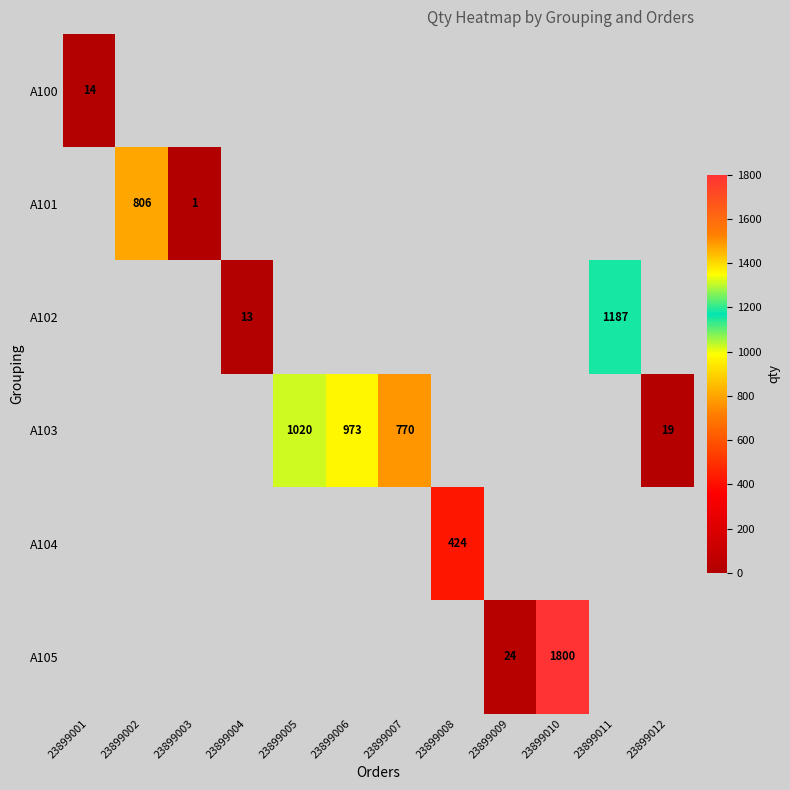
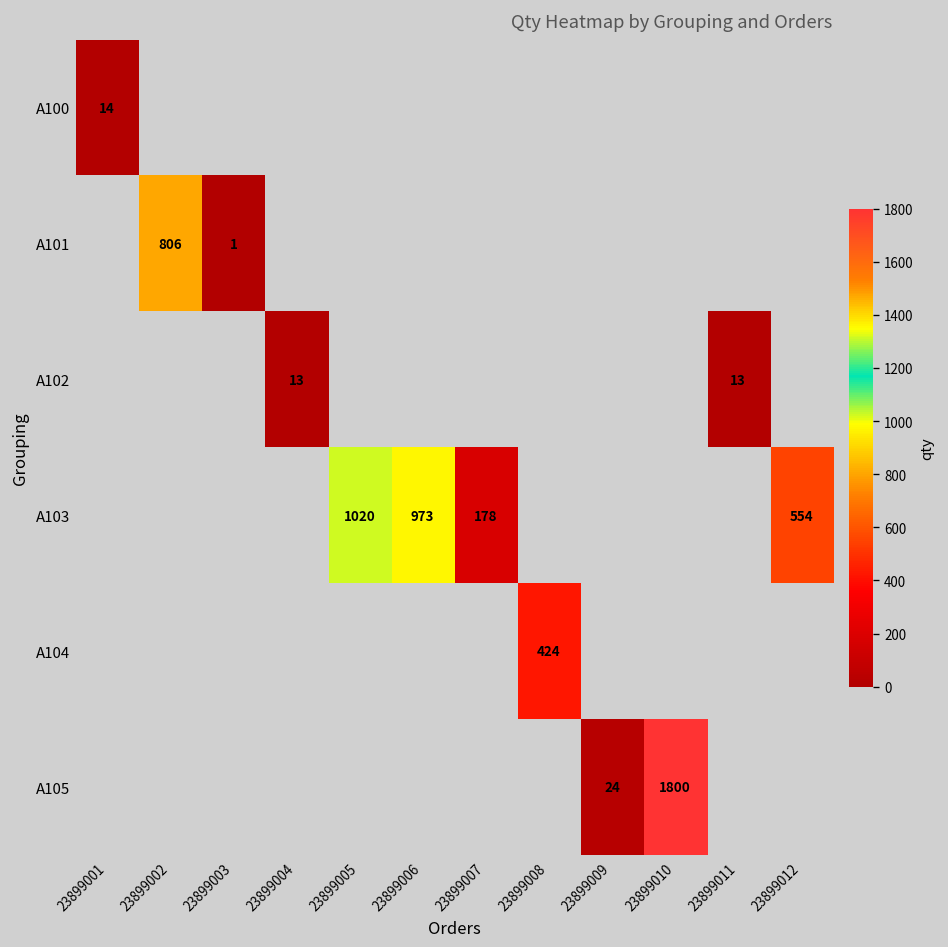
  {
    "A100": {
      "23899001": 14
    },
    "A101": {
      "23899002": 806,
      "23899003": 1
    },
    "A102": {
      "23899004": 13,
-     "23899011": 1187
+     "23899011": 13
    },
    "A103": {
      "23899005": 1020,
      "23899006": 973,
-     "23899007": 770,
-     "23899012": 19
+     "23899007": 178,
+     "23899012": 554
    },
    "A104": {
      "23899008": 424
    },
    "A105": {
      "23899009": 24,
      "23899010": 1800
    }
  }
